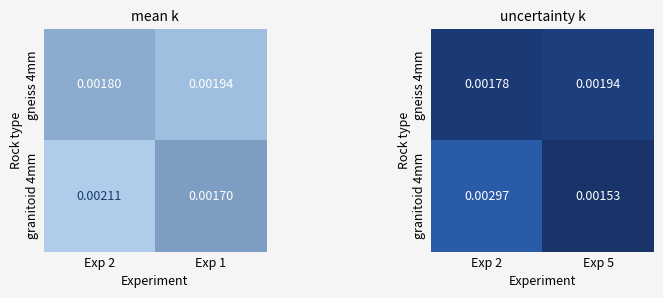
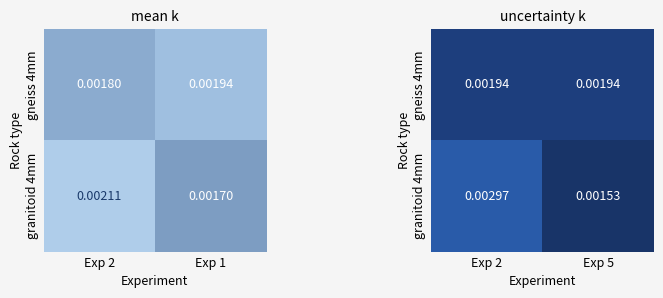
  {
    "mean k": {
      "gneiss 4mm": {
        "Exp 2": 0.00180,
        "Exp 1": 0.00194
      },
      "granitoid 4mm": {
        "Exp 2": 0.00211,
        "Exp 1": 0.00170
      }
    },
    "uncertainty k": {
      "gneiss 4mm": {
-       "Exp 2": 0.00178,
+       "Exp 2": 0.00194,
        "Exp 5": 0.00194
      },
      "granitoid 4mm": {
        "Exp 2": 0.00297,
        "Exp 5": 0.00153
      }
    }
  }
